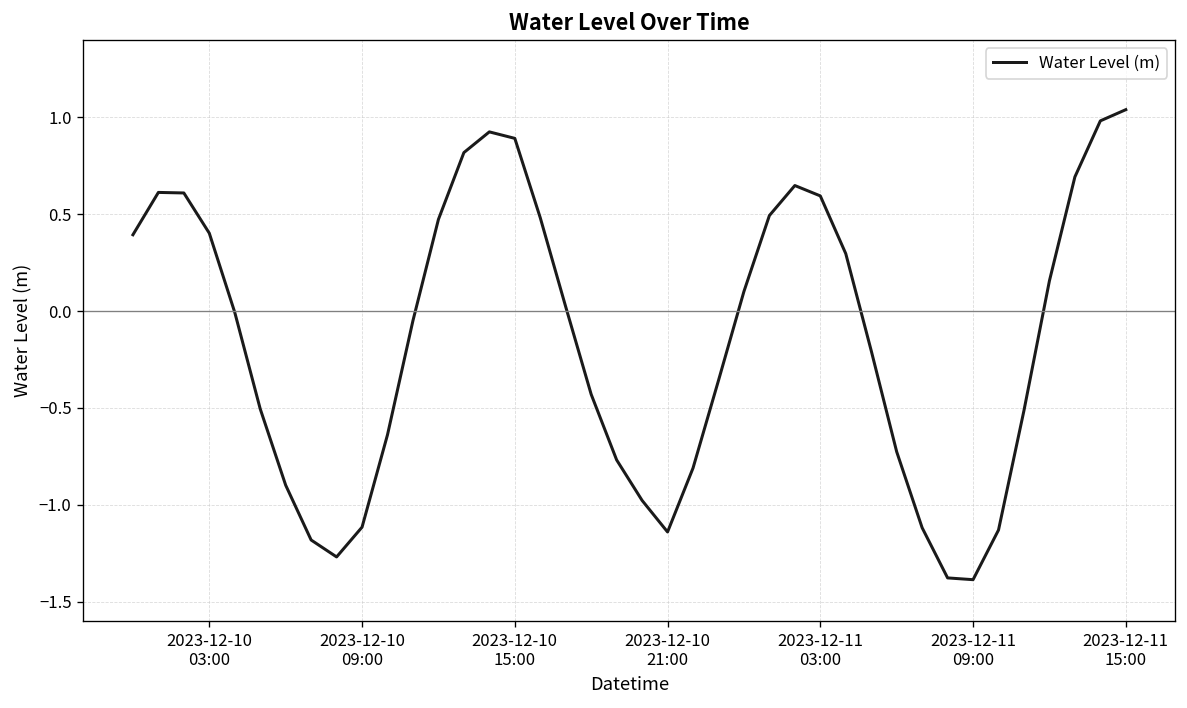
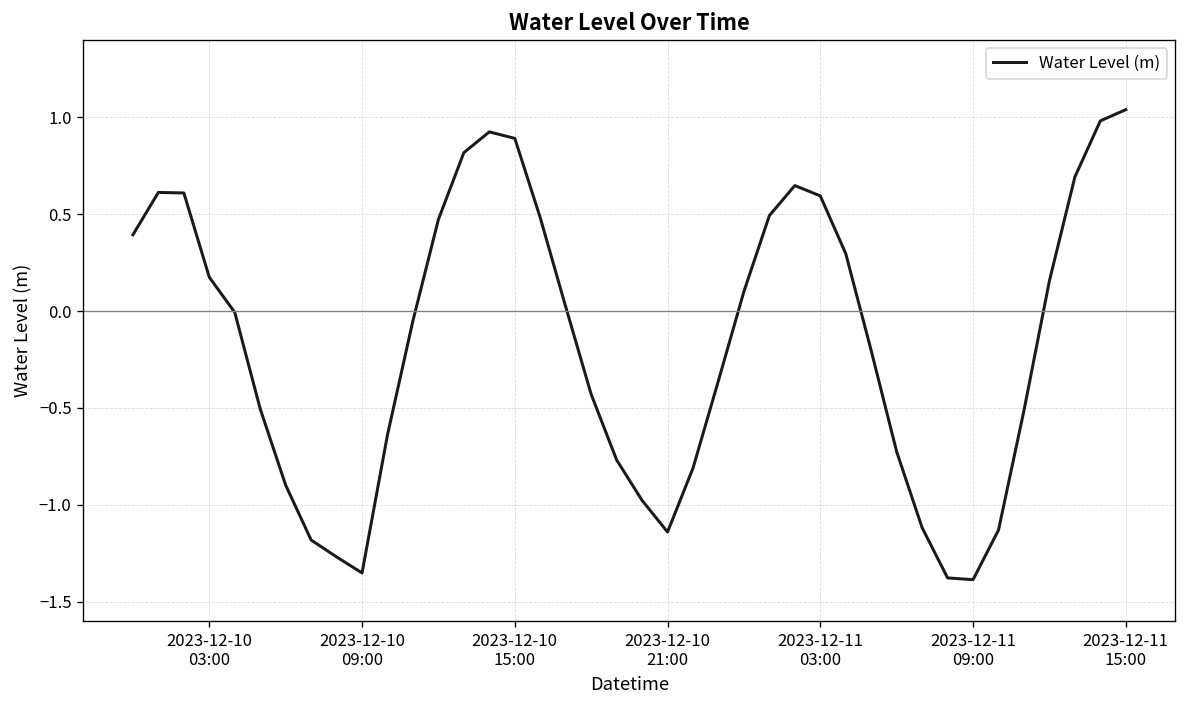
  {
-   "2023-12-10 03:00": 0.40,
-   "2023-12-10 09:00": -1.12,
+   "2023-12-10 03:00": 0.17,
+   "2023-12-10 09:00": -1.35,
    "2023-12-10 15:00": 0.89,
    "2023-12-10 21:00": -1.14,
    "2023-12-11 03:00": 0.60,
    "2023-12-11 09:00": -1.39,
    "2023-12-11 15:00": 1.04
  }
